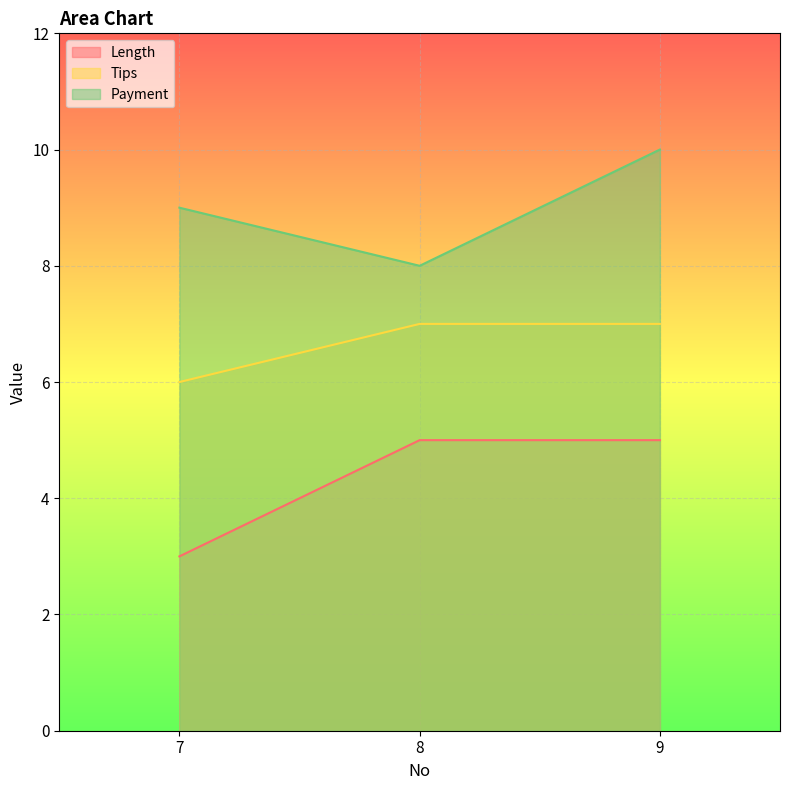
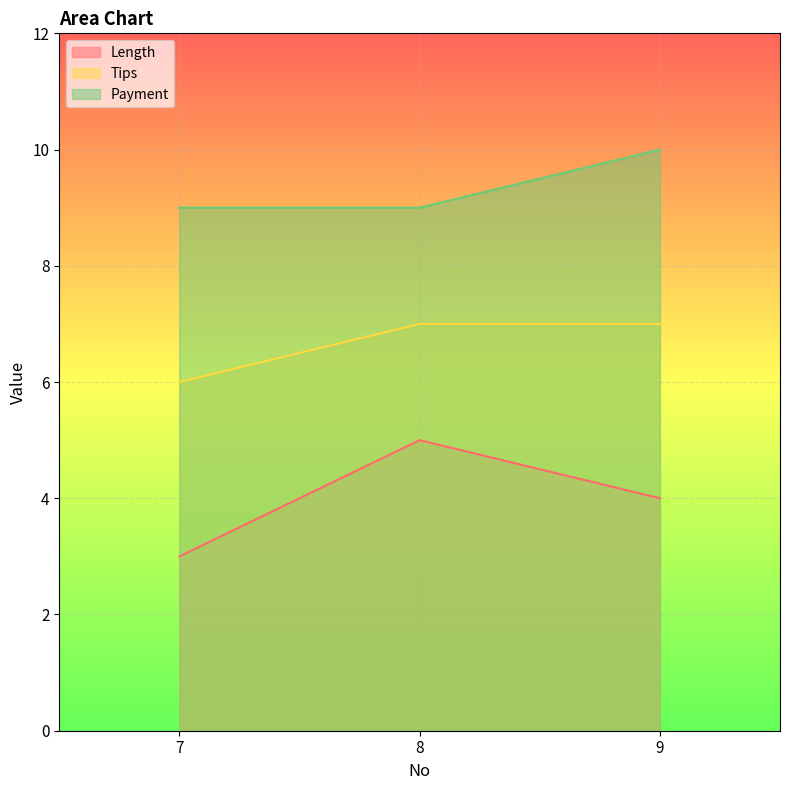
  {
    "Length": {
      "7": 3,
      "8": 5,
-     "9": 5
+     "9": 4
    },
    "Tips": {
      "7": 6,
      "8": 7,
      "9": 7
    },
    "Payment": {
      "7": 9,
-     "8": 8,
+     "8": 9,
      "9": 10
    }
  }
